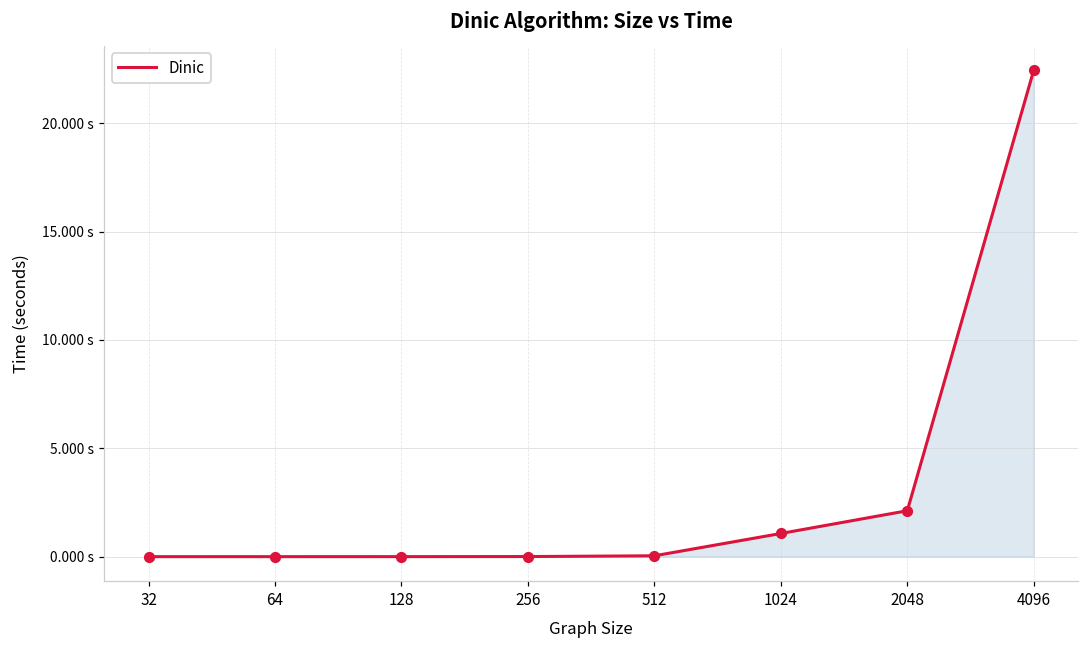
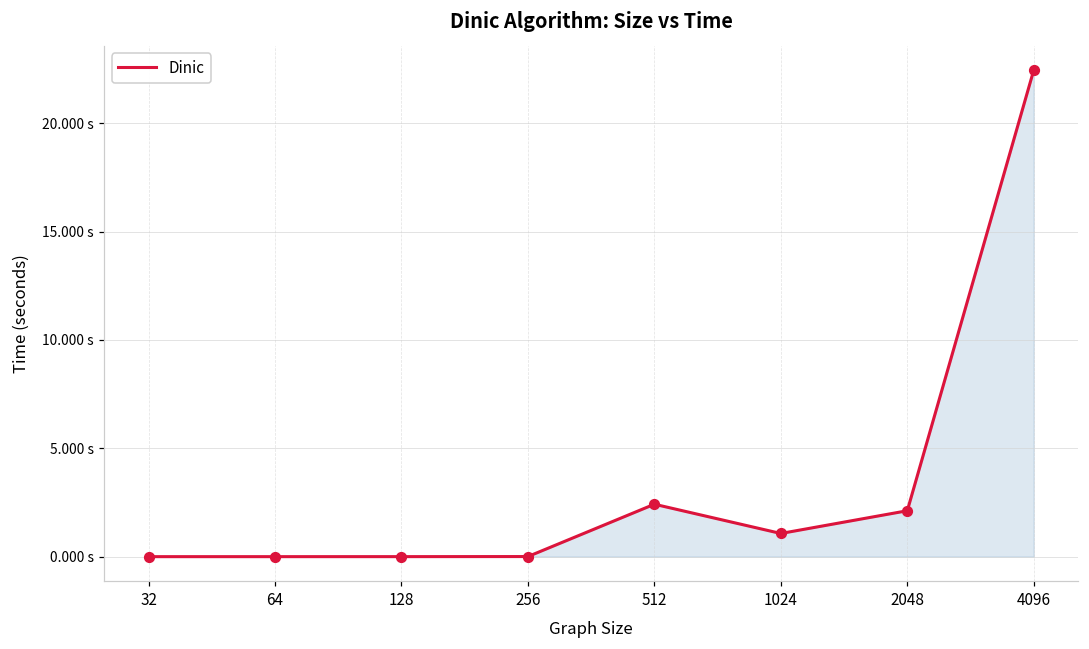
  {
    "32": "0.0 s",
    "64": "0.0 s",
    "128": "0.0 s",
    "256": "0.0 s",
-   "512": "0.0 s",
+   "512": "2.4 s",
    "1024": "1.1 s",
    "2048": "2.1 s",
    "4096": "22.5 s"
  }
